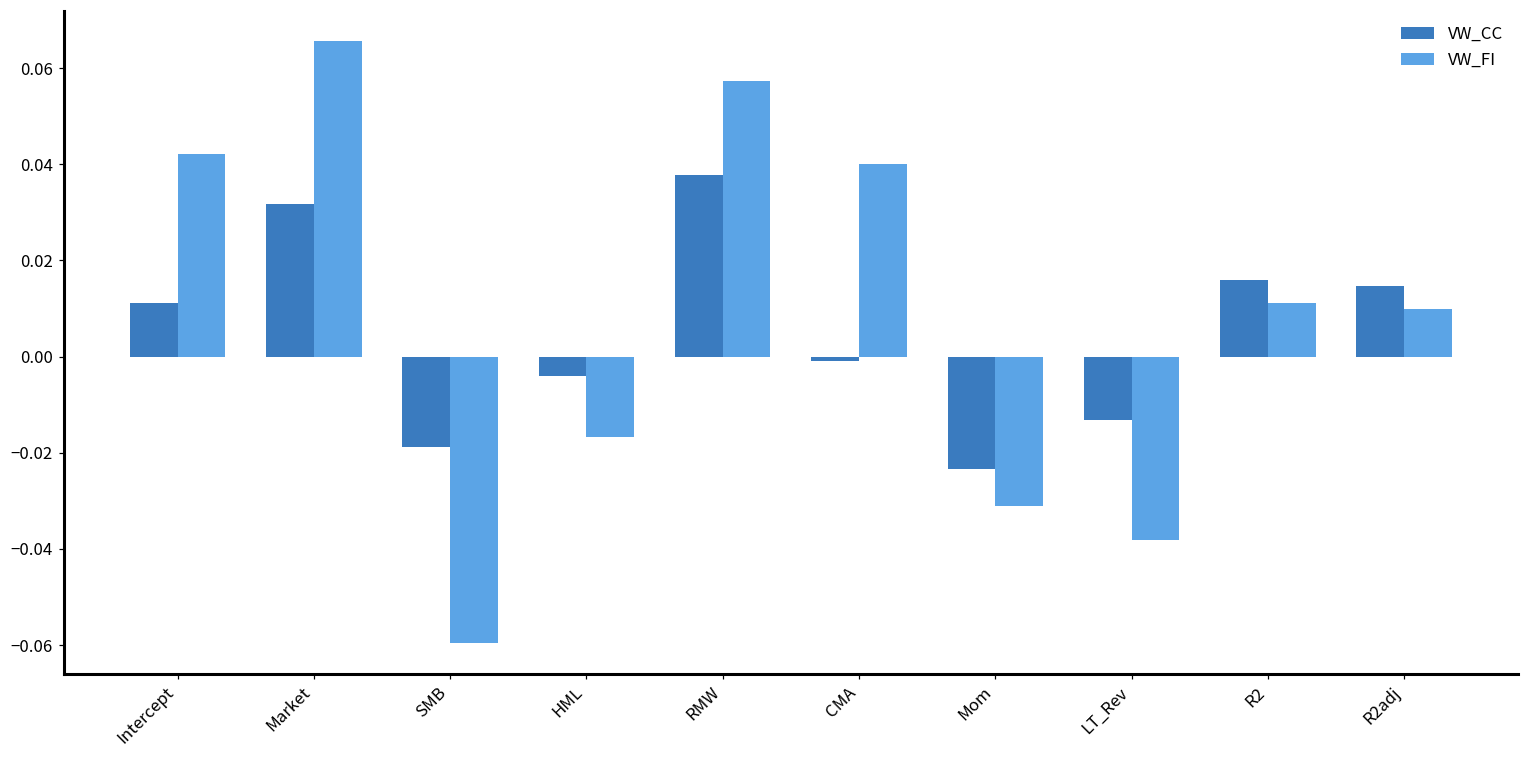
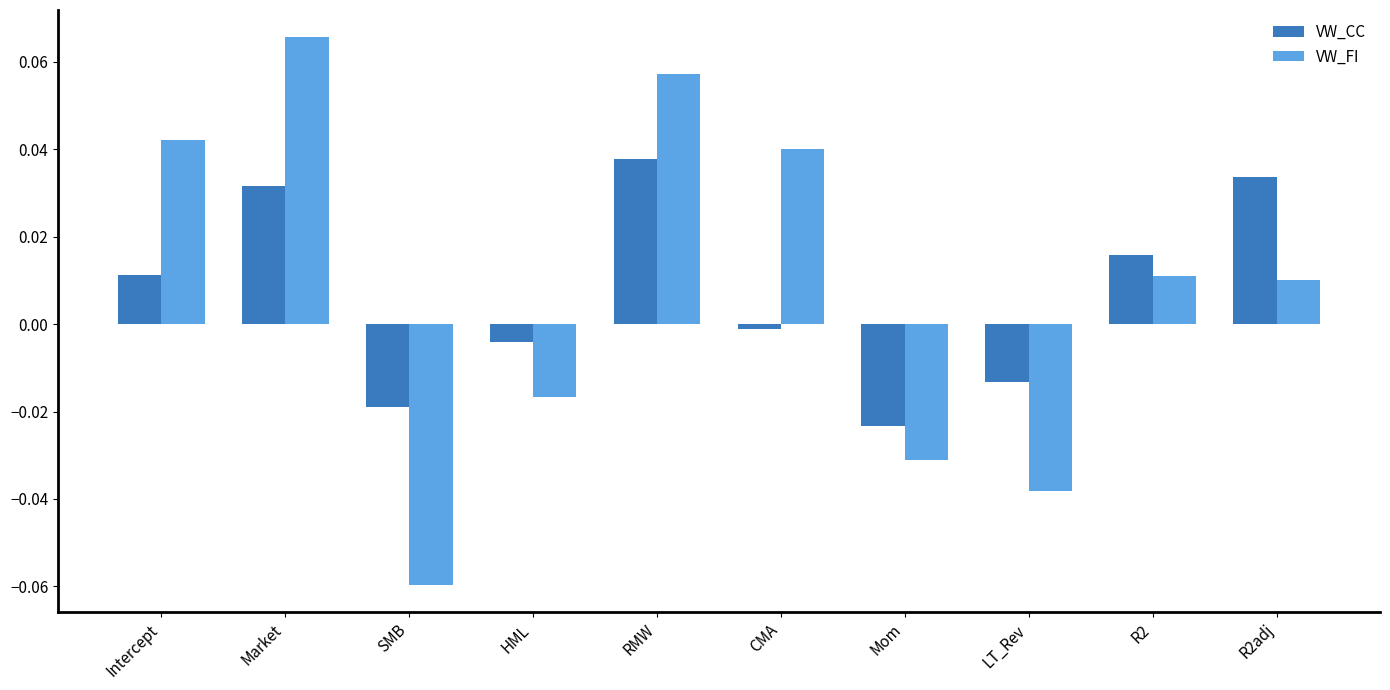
  {
    "VW_CC": {
      "Intercept": 0.011,
      "Market": 0.032,
      "SMB": -0.019,
      "HML": -0.004,
      "RMW": 0.038,
      "CMA": -0.001,
      "Mom": -0.023,
      "LT_Rev": -0.013,
      "R2": 0.016,
-     "R2adj": 0.015
+     "R2adj": 0.034
    },
    "VW_FI": {
      "Intercept": 0.042,
      "Market": 0.066,
      "SMB": -0.060,
      "HML": -0.017,
      "RMW": 0.057,
      "CMA": 0.040,
      "Mom": -0.031,
      "LT_Rev": -0.038,
      "R2": 0.011,
      "R2adj": 0.010
    }
  }
